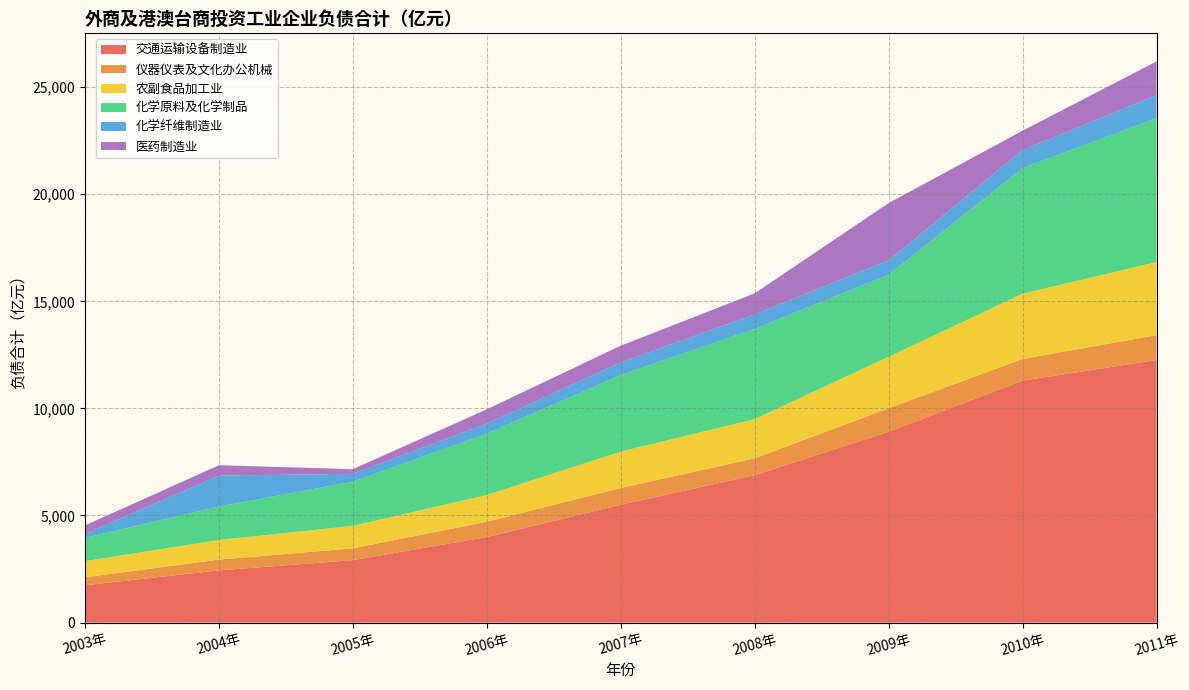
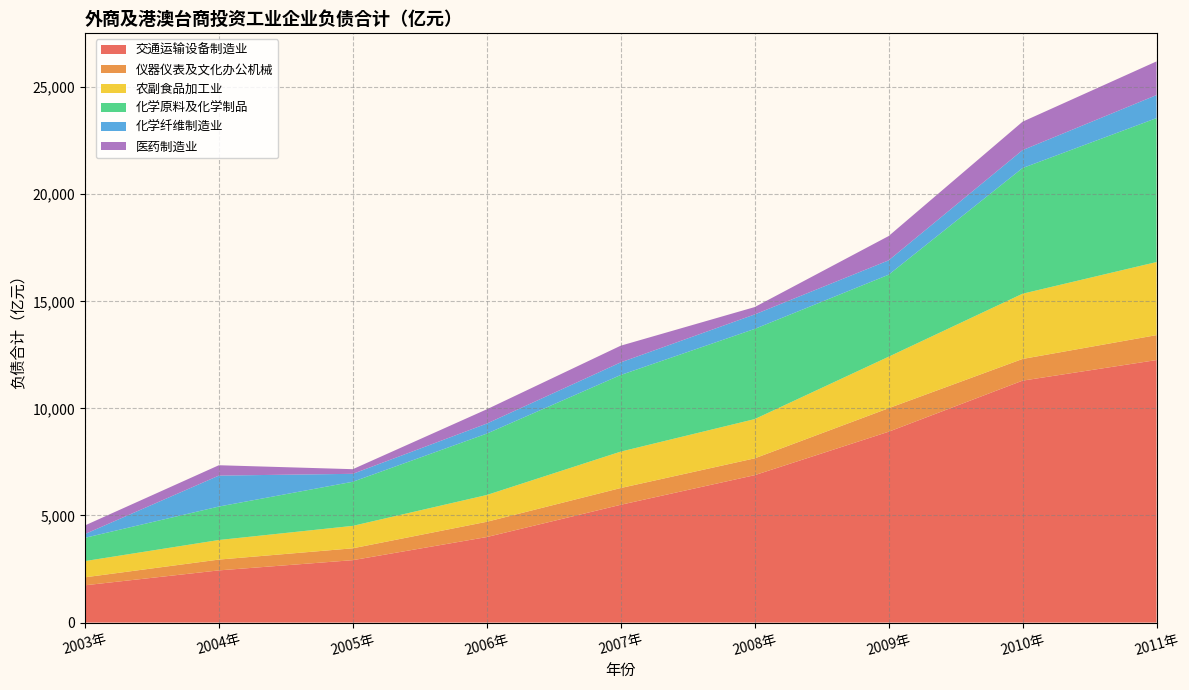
  {
    "农副食品加工业": {
      "2003年": "800",
      "2004年": "900",
      "2005年": "1,000",
      "2006年": "1,300",
      "2007年": "1,700",
      "2008年": "1,800",
      "2009年": "2,400",
      "2010年": "3,000",
      "2011年": "3,400"
    },
    "化学原料及化学制品": {
      "2003年": "1,100",
      "2004年": "1,600",
      "2005年": "2,100",
      "2006年": "2,900",
      "2007年": "3,600",
      "2008年": "4,200",
      "2009年": "3,800",
      "2010年": "5,900",
      "2011年": "6,700"
    },
    "化学纤维制造业": {
      "2003年": "200",
      "2004年": "1,400",
      "2005年": "400",
      "2006年": "500",
      "2007年": "600",
      "2008年": "700",
      "2009年": "700",
      "2010年": "800",
      "2011年": "1,100"
    },
    "医药制造业": {
      "2003年": "400",
      "2004年": "500",
      "2005年": "200",
      "2006年": "700",
      "2007年": "800",
-     "2008年": "1,000",
-     "2009年": "2,700",
-     "2010年": "900",
+     "2008年": "300",
+     "2009年": "1,100",
+     "2010年": "1,300",
      "2011年": "1,600"
    }
  }
